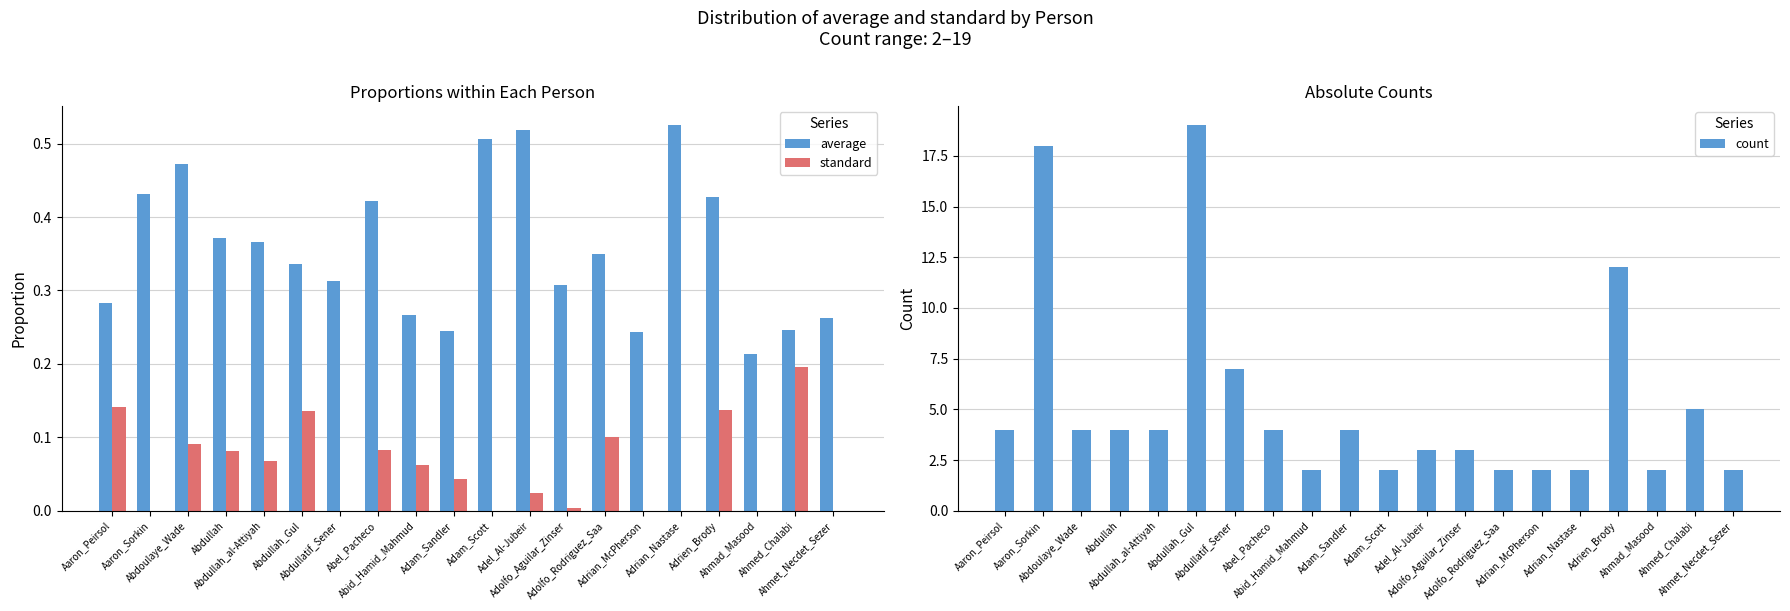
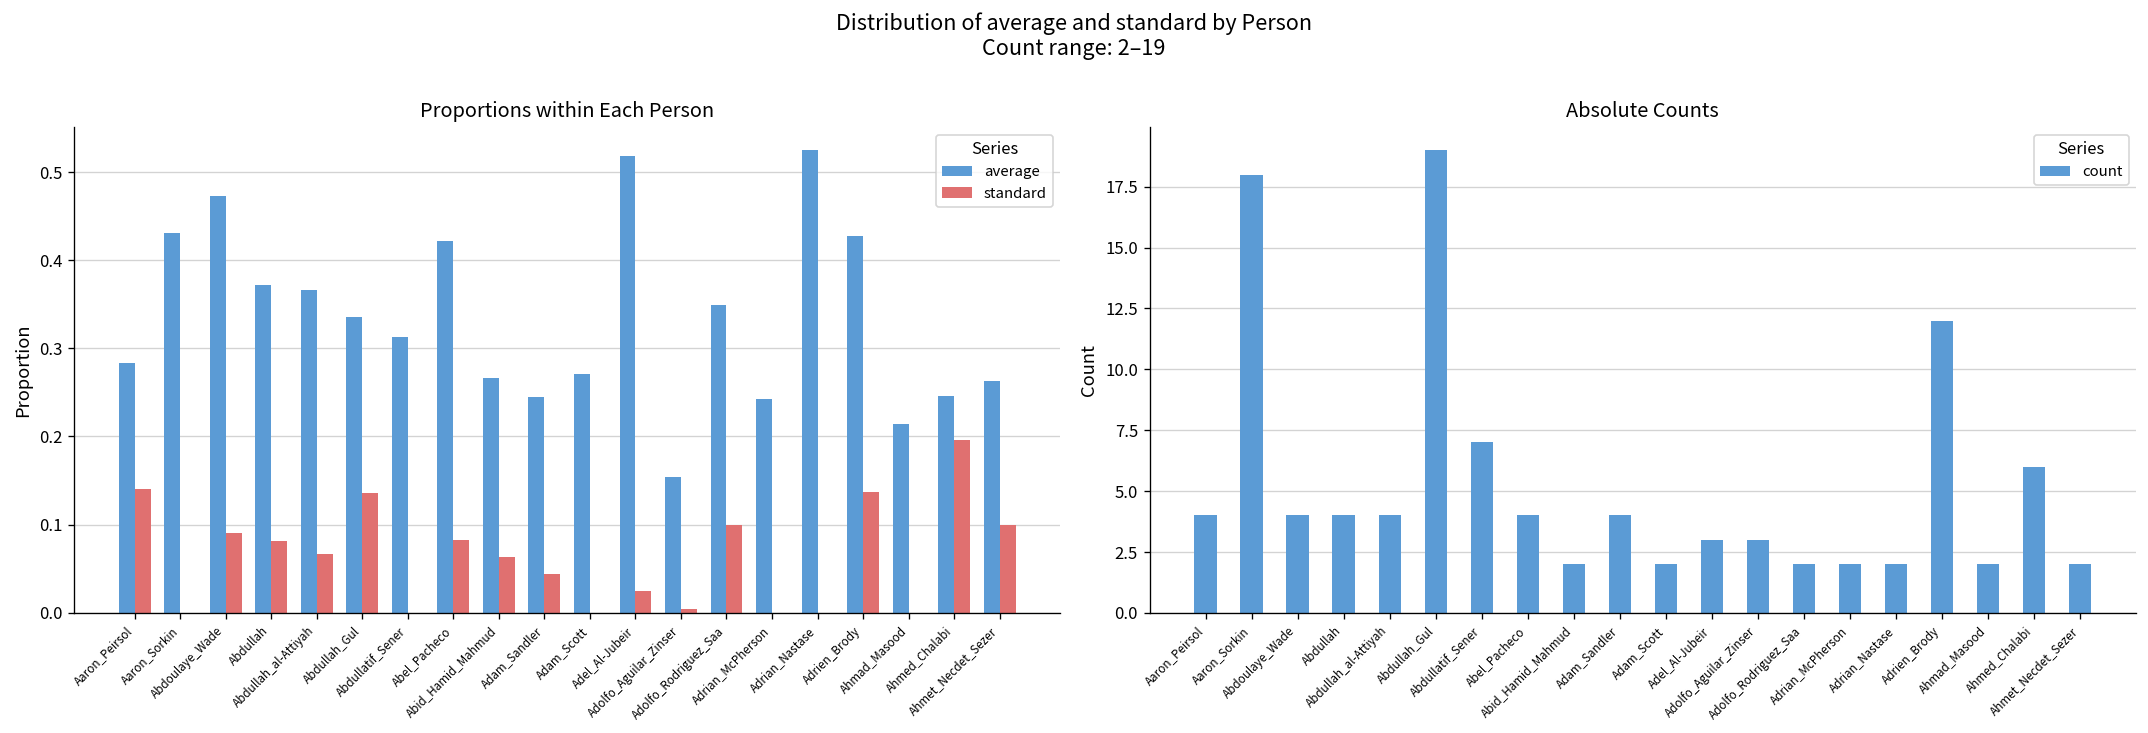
  {
    "Proportions within Each Person": {
      "average": {
        "Aaron_Peirsol": 0.28,
        "Aaron_Sorkin": 0.43,
        "Abdoulaye_Wade": 0.47,
        "Abdullah": 0.37,
        "Abdullah_al-Attiyah": 0.37,
        "Abdullah_Gul": 0.34,
        "Abdullatif_Sener": 0.31,
        "Abel_Pacheco": 0.42,
        "Abid_Hamid_Mahmud": 0.27,
        "Adam_Sandler": 0.24,
-       "Adam_Scott": 0.51,
+       "Adam_Scott": 0.27,
        "Adel_Al-Jubeir": 0.52,
-       "Adolfo_Aguilar_Zinser": 0.31,
+       "Adolfo_Aguilar_Zinser": 0.15,
        "Adolfo_Rodriguez_Saa": 0.35,
        "Adrian_McPherson": 0.24,
        "Adrian_Nastase": 0.52,
        "Adrien_Brody": 0.43,
        "Ahmad_Masood": 0.21,
        "Ahmed_Chalabi": 0.25,
        "Ahmet_Necdet_Sezer": 0.26
      },
      "standard": {
        "Aaron_Peirsol": 0.14,
        "Aaron_Sorkin": 0.0,
        "Abdoulaye_Wade": 0.09,
        "Abdullah": 0.08,
        "Abdullah_al-Attiyah": 0.07,
        "Abdullah_Gul": 0.14,
        "Abdullatif_Sener": 0.0,
        "Abel_Pacheco": 0.08,
        "Abid_Hamid_Mahmud": 0.06,
        "Adam_Sandler": 0.04,
        "Adam_Scott": 0.0,
        "Adel_Al-Jubeir": 0.02,
        "Adolfo_Aguilar_Zinser": 0.00,
        "Adolfo_Rodriguez_Saa": 0.1,
        "Adrian_McPherson": 0.0,
        "Adrian_Nastase": 0.0,
        "Adrien_Brody": 0.14,
        "Ahmad_Masood": 0.0,
        "Ahmed_Chalabi": 0.20,
-       "Ahmet_Necdet_Sezer": 0.0
+       "Ahmet_Necdet_Sezer": 0.1
      }
    },
    "Absolute Counts": {
      "Aaron_Peirsol": 4,
      "Aaron_Sorkin": 18,
      "Abdoulaye_Wade": 4,
      "Abdullah": 4,
      "Abdullah_al-Attiyah": 4,
      "Abdullah_Gul": 19,
      "Abdullatif_Sener": 7,
      "Abel_Pacheco": 4,
      "Abid_Hamid_Mahmud": 2,
      "Adam_Sandler": 4,
      "Adam_Scott": 2,
      "Adel_Al-Jubeir": 3,
      "Adolfo_Aguilar_Zinser": 3,
      "Adolfo_Rodriguez_Saa": 2,
      "Adrian_McPherson": 2,
      "Adrian_Nastase": 2,
      "Adrien_Brody": 12,
      "Ahmad_Masood": 2,
-     "Ahmed_Chalabi": 5,
+     "Ahmed_Chalabi": 6,
      "Ahmet_Necdet_Sezer": 2
    }
  }
